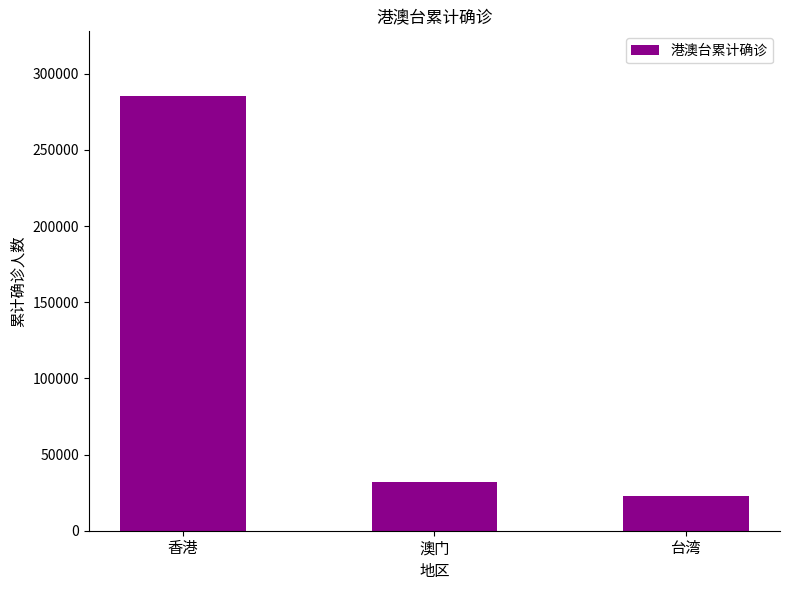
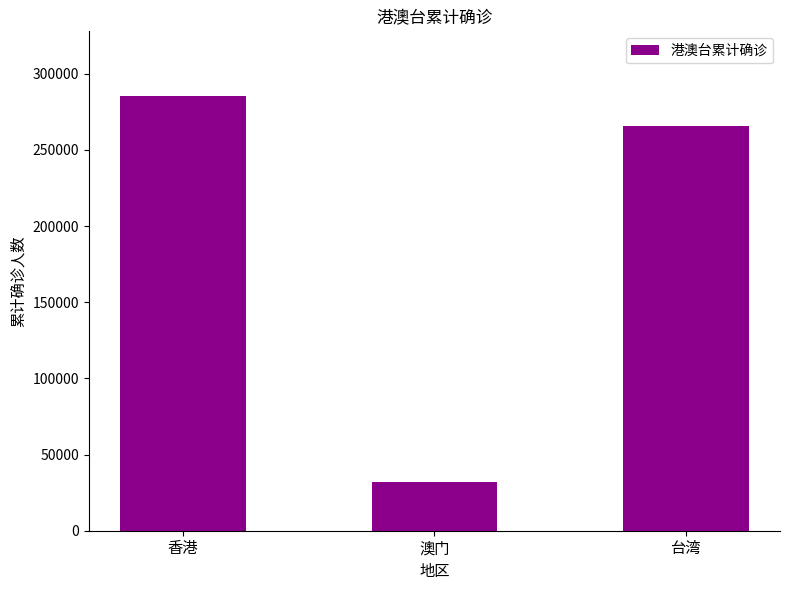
  {
    "香港": 285000,
    "澳门": 32000,
-   "台湾": 23000
+   "台湾": 266000
  }
